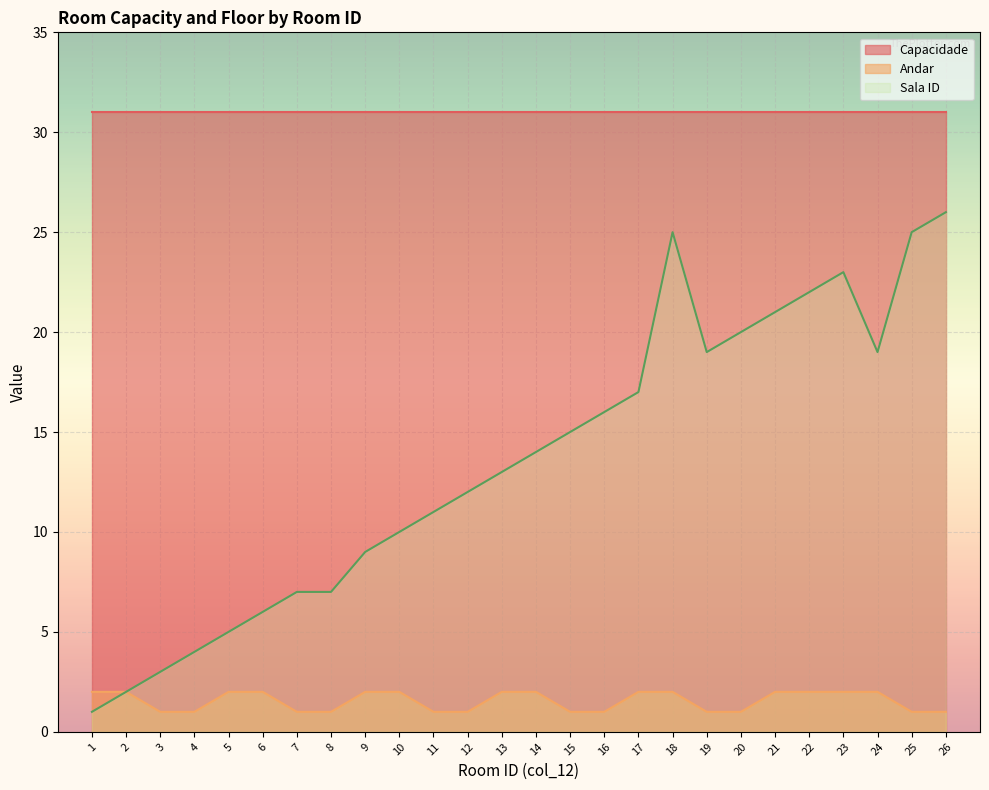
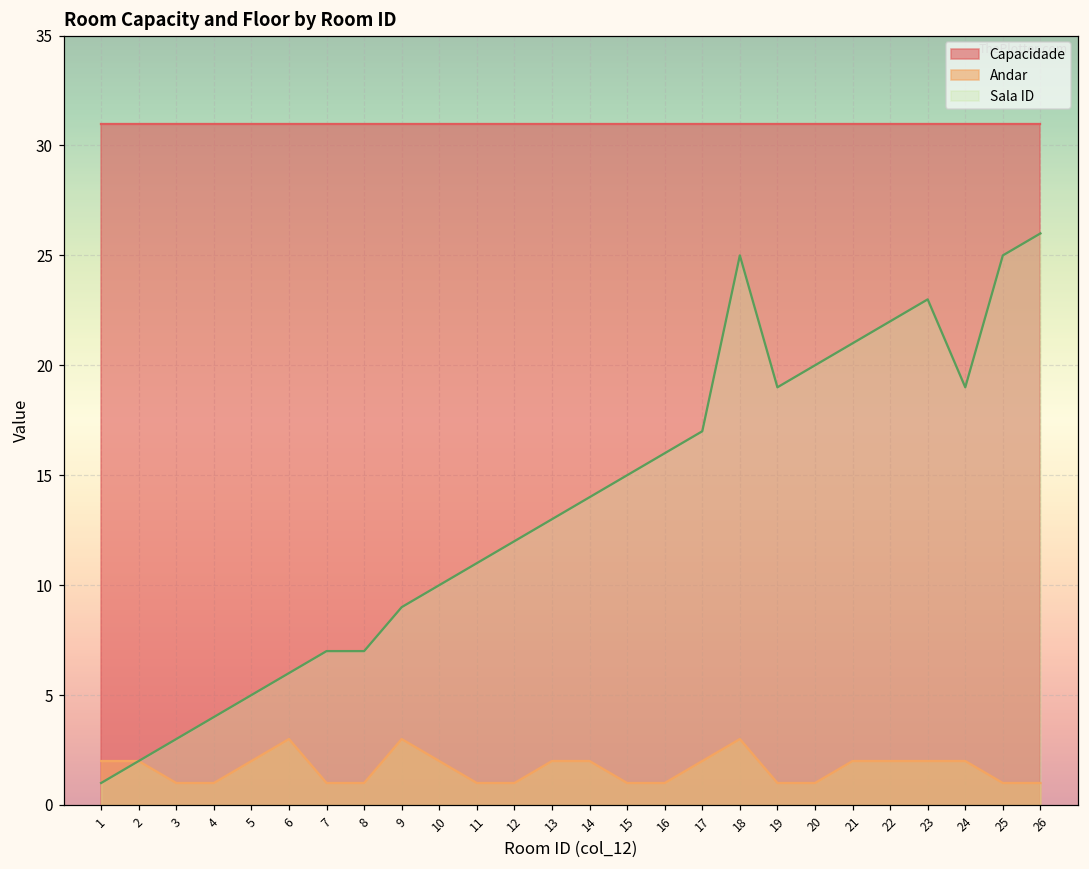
  {
    "Capacidade": {
      "1": 31,
      "2": 31,
      "3": 31,
      "4": 31,
      "5": 31,
      "6": 31,
      "7": 31,
      "8": 31,
      "9": 31,
      "10": 31,
      "11": 31,
      "12": 31,
      "13": 31,
      "14": 31,
      "15": 31,
      "16": 31,
      "17": 31,
      "18": 31,
      "19": 31,
      "20": 31,
      "21": 31,
      "22": 31,
      "23": 31,
      "24": 31,
      "25": 31,
      "26": 31
    },
    "Andar": {
      "1": 2,
      "3": 1,
      "4": 1,
      "5": 2,
-     "6": 2,
+     "6": 3,
      "7": 1,
      "8": 1,
-     "9": 2,
+     "9": 3,
      "10": 2,
      "11": 1,
      "12": 1,
      "13": 2,
      "14": 2,
      "15": 1,
      "16": 1,
      "17": 2,
-     "18": 2,
+     "18": 3,
      "19": 1,
      "20": 1,
      "21": 2,
      "22": 2,
      "23": 2,
      "24": 2,
      "25": 1,
      "26": 1
    },
    "Sala ID": {
      "1": 1,
      "3": 3,
      "4": 4,
      "5": 5,
      "6": 6,
      "7": 7,
      "8": 7,
      "9": 9,
      "10": 10,
      "11": 11,
      "12": 12,
      "13": 13,
      "14": 14,
      "15": 15,
      "16": 16,
      "17": 17,
      "18": 25,
      "19": 19,
      "20": 20,
      "21": 21,
      "22": 22,
      "23": 23,
      "24": 19,
      "25": 25,
      "26": 26
    }
  }
